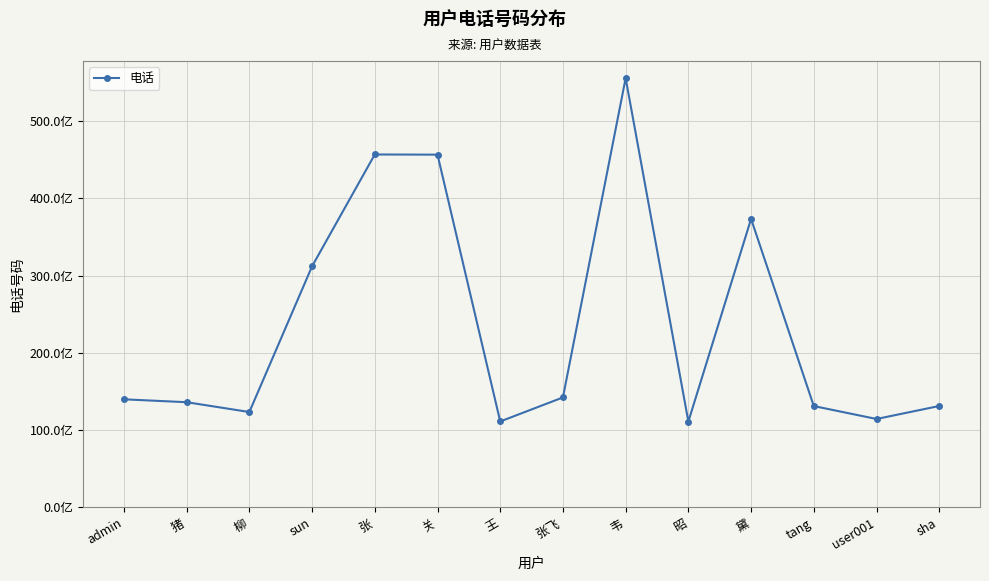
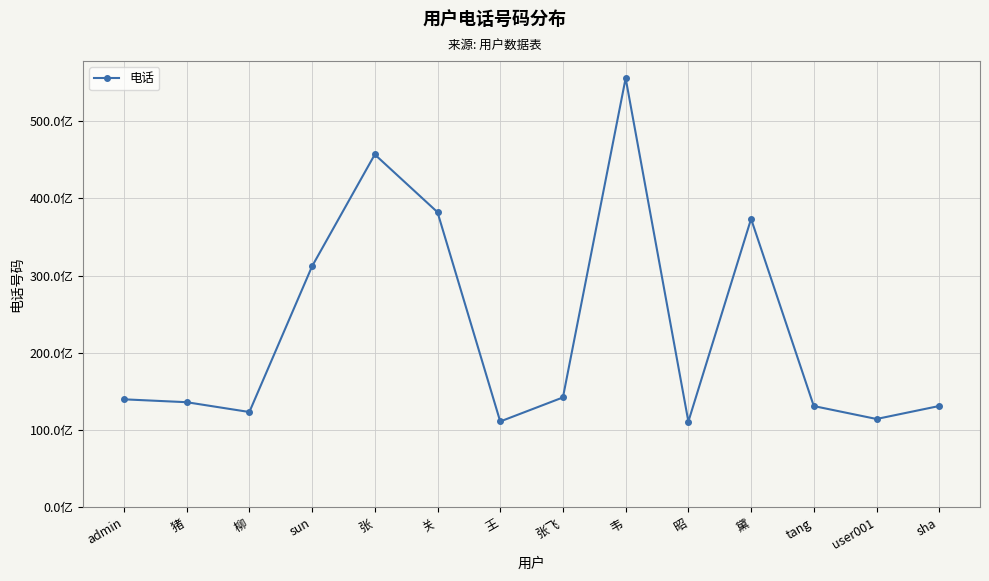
  {
    "admin": "140亿",
    "猪": "140亿",
    "柳": "120亿",
    "sun": "310亿",
    "张": "460亿",
-   "关": "460亿",
+   "关": "380亿",
    "王": "110亿",
    "张飞": "140亿",
    "韦": "560亿",
    "昭": "110亿",
    "黛": "370亿",
    "tang": "130亿",
    "user001": "110亿",
    "sha": "130亿"
  }
